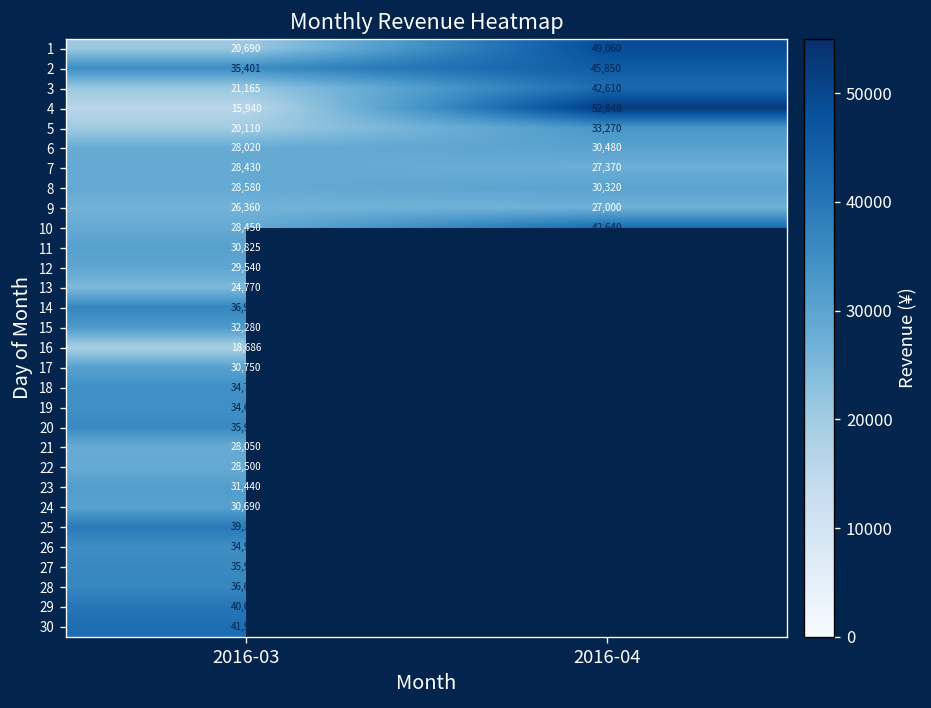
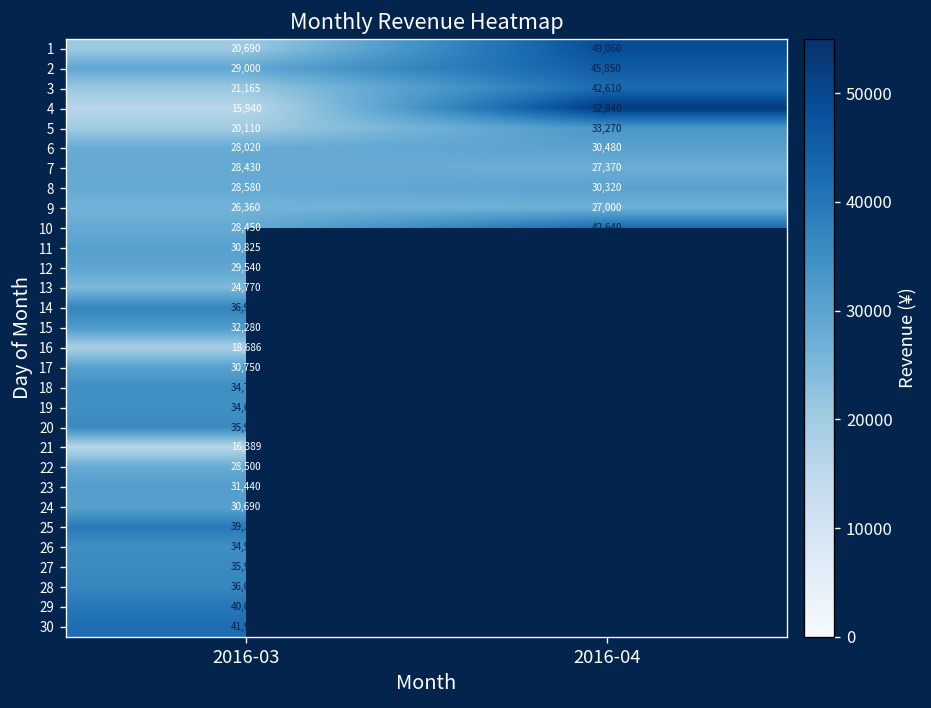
  {
    "1": {
      "2016-03": "20,690",
      "2016-04": "49,060"
    },
    "2": {
-     "2016-03": "35,401",
+     "2016-03": "29,000",
      "2016-04": "45,850"
    },
    "3": {
      "2016-03": "21,165",
      "2016-04": "42,610"
    },
    "4": {
      "2016-03": "15,940",
      "2016-04": "52,840"
    },
    "5": {
      "2016-03": "20,110",
      "2016-04": "33,270"
    },
    "6": {
      "2016-03": "28,020",
      "2016-04": "30,480"
    },
    "7": {
      "2016-03": "28,430",
      "2016-04": "27,370"
    },
    "8": {
      "2016-03": "28,580",
      "2016-04": "30,320"
    },
    "9": {
      "2016-03": "26,360",
      "2016-04": "27,000"
    },
    "10": {
      "2016-03": "28,450"
    },
    "11": {
      "2016-03": "30,825"
    },
    "12": {
      "2016-03": "29,540"
    },
    "13": {
      "2016-03": "24,770"
    },
    "15": {
      "2016-03": "32,280"
    },
    "16": {
      "2016-03": "18,686"
    },
    "17": {
      "2016-03": "30,750"
    },
    "21": {
-     "2016-03": "28,050"
+     "2016-03": "16,389"
    },
    "22": {
      "2016-03": "28,500"
    },
    "23": {
      "2016-03": "31,440"
    },
    "24": {
      "2016-03": "30,690"
    }
  }
